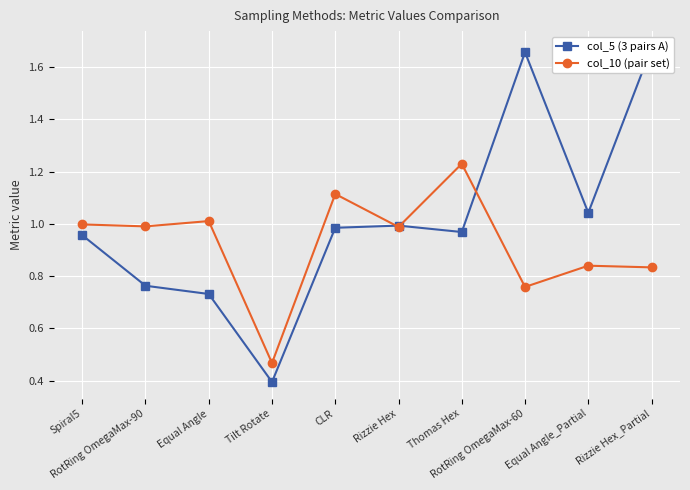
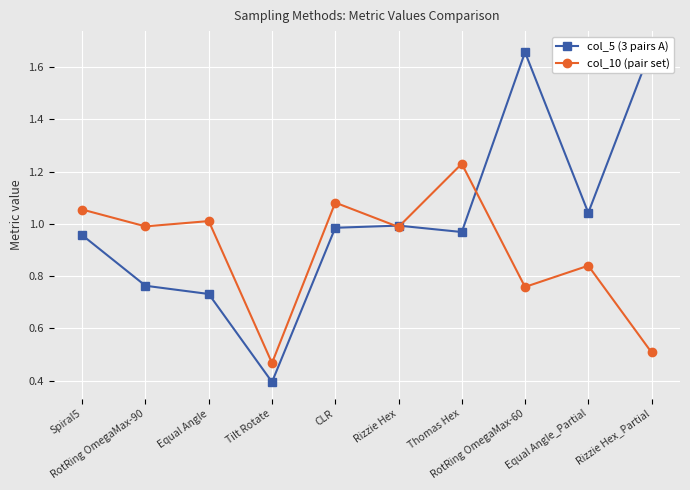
  {
    "col_5 (3 pairs A)": {
      "Spiral5": 0.96,
      "RotRing OmegaMax-90": 0.76,
      "Equal Angle": 0.73,
      "Tilt Rotate": 0.39,
      "CLR": 0.98,
      "Thomas Hex": 0.97,
      "RotRing OmegaMax-60": 1.66,
      "Equal Angle_Partial": 1.04
    },
    "col_10 (pair set)": {
-     "Spiral5": 1.00,
+     "Spiral5": 1.05,
      "RotRing OmegaMax-90": 0.99,
      "Equal Angle": 1.01,
      "Tilt Rotate": 0.47,
-     "CLR": 1.11,
+     "CLR": 1.08,
      "Thomas Hex": 1.23,
      "RotRing OmegaMax-60": 0.76,
      "Equal Angle_Partial": 0.84,
-     "Rizzie Hex_Partial": 0.83
+     "Rizzie Hex_Partial": 0.51
    }
  }
